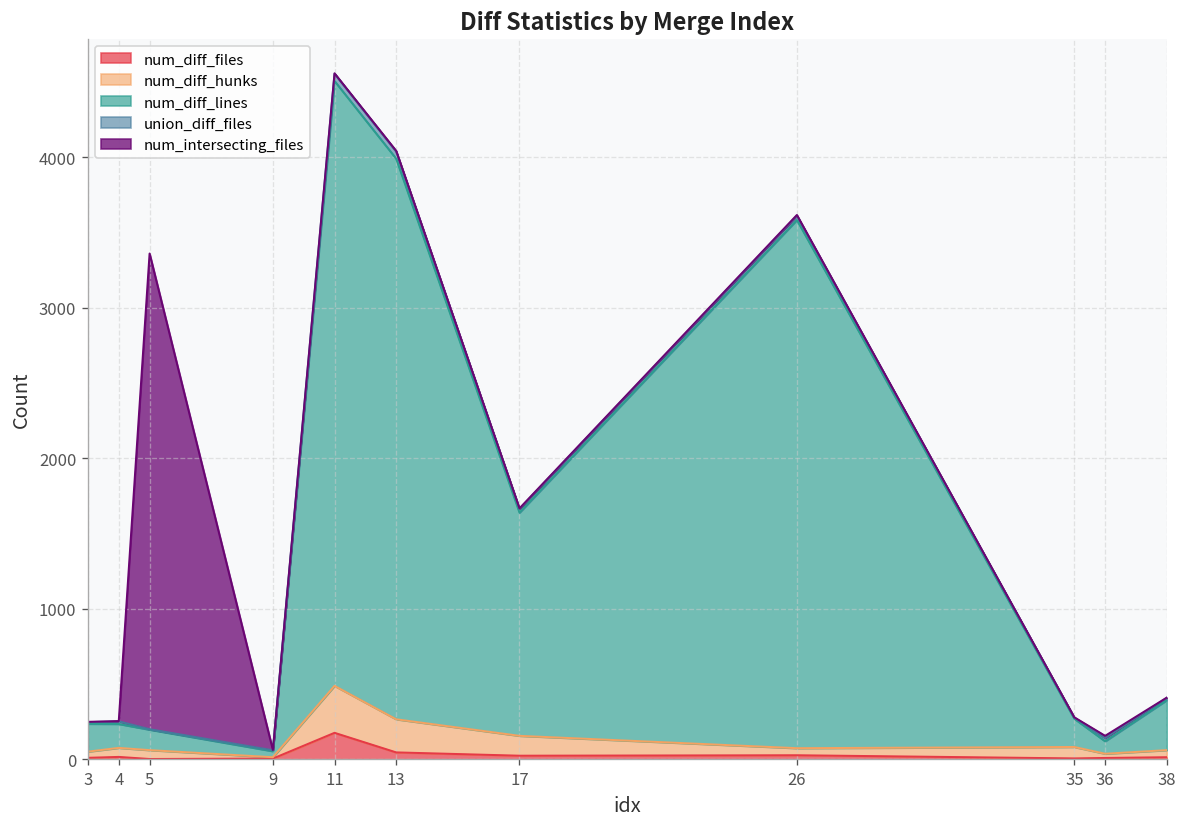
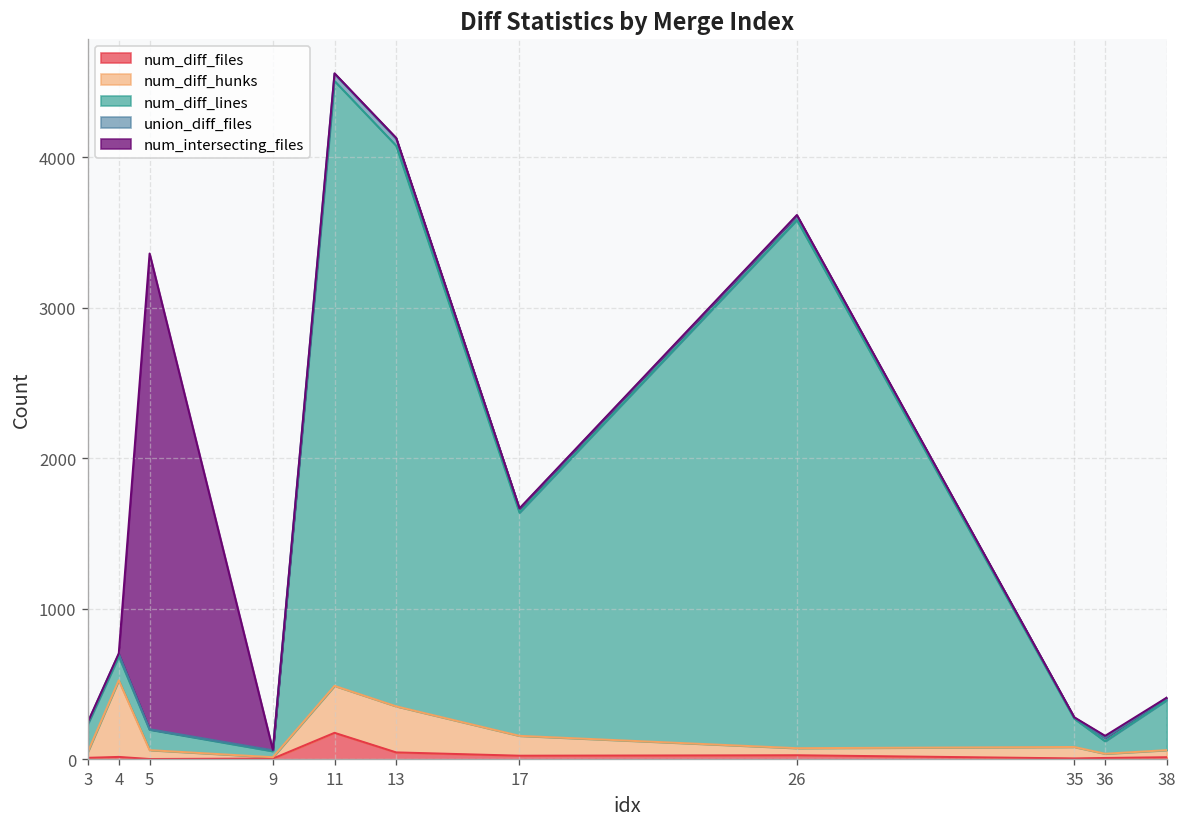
  {
    "num_diff_files": {
      "3": 10,
      "4": 20,
      "5": 0,
      "11": 180,
      "13": 50,
      "17": 30,
      "26": 30,
      "35": 10,
      "36": 10,
      "38": 20
    },
    "num_diff_hunks": {
      "3": 40,
-     "4": 60,
+     "4": 510,
      "5": 60,
      "11": 310,
-     "13": 220,
+     "13": 310,
      "17": 130,
      "26": 50,
      "35": 80,
      "36": 30,
      "38": 50
    },
    "num_intersecting_files": {
      "5": 3160
    }
  }
